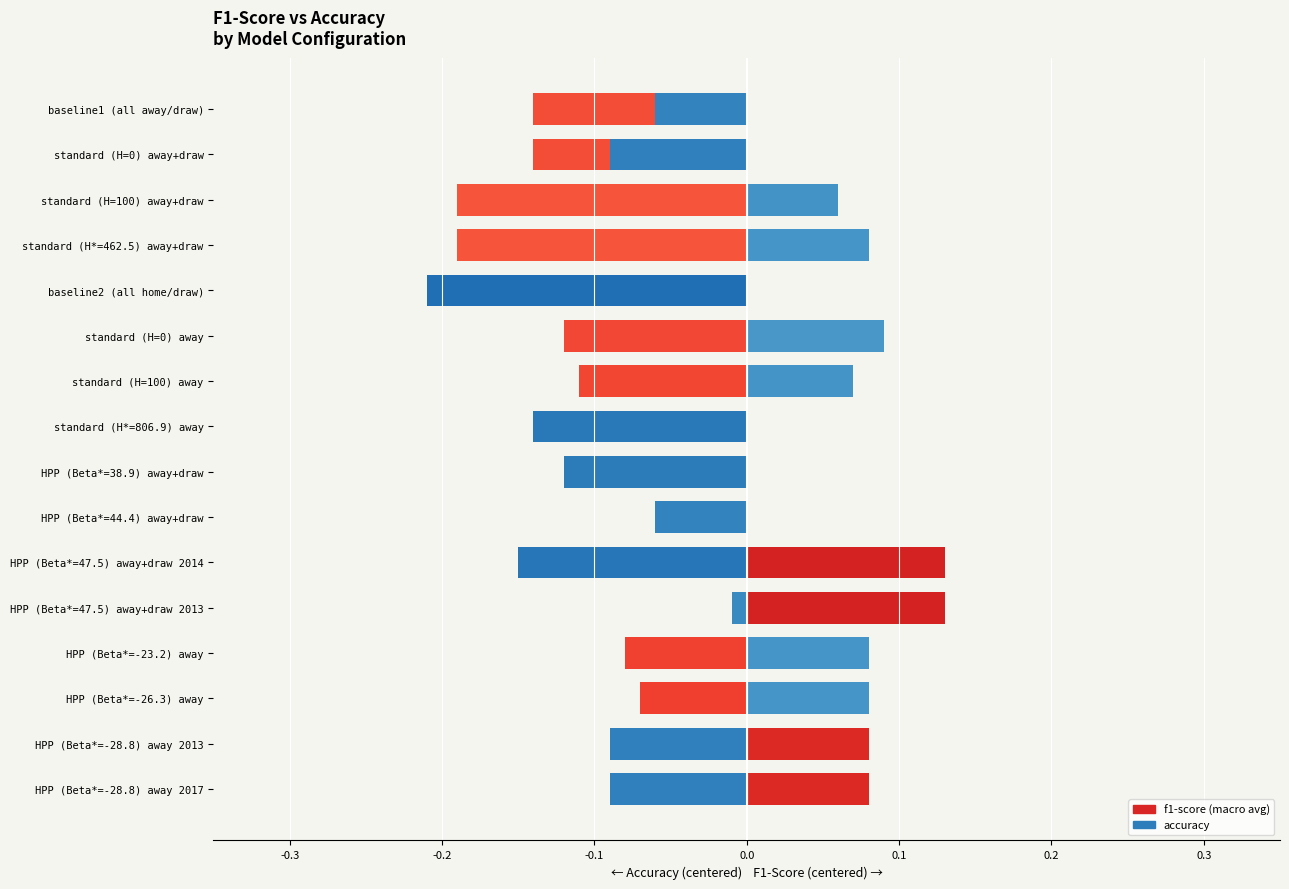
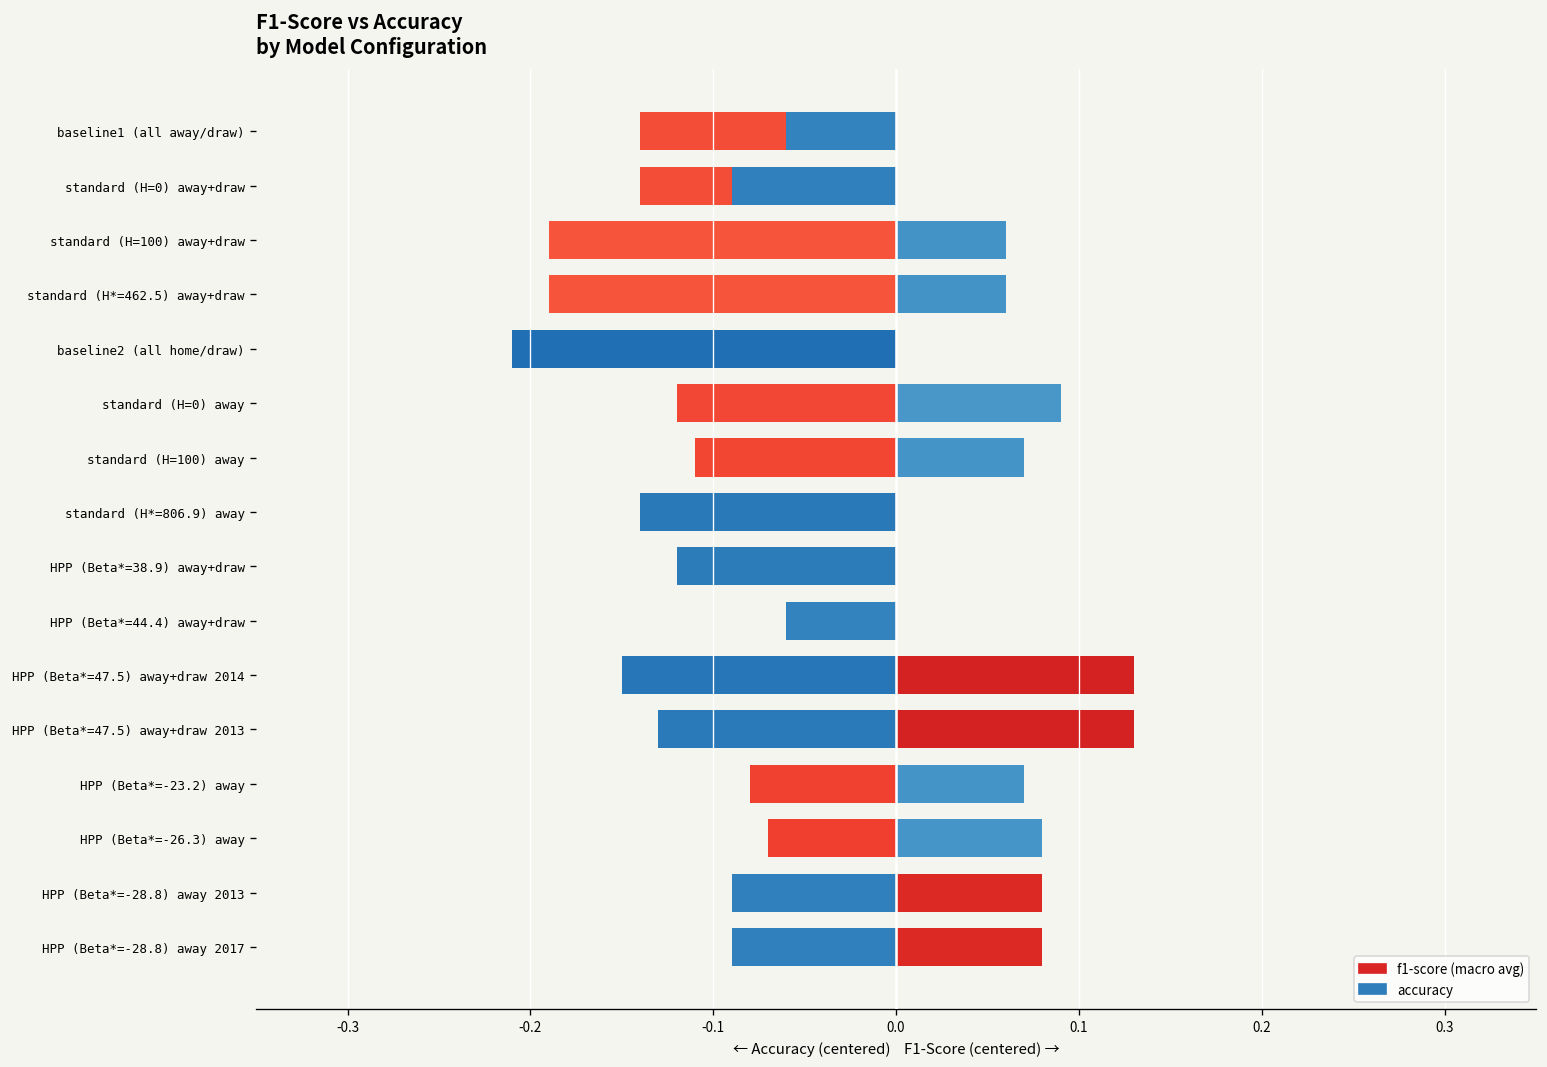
  {
    "accuracy": {
      "standard (H=100) away+draw": 0.060,
-     "standard (H*=462.5) away+draw": 0.080,
+     "standard (H*=462.5) away+draw": 0.060,
      "baseline2 (all home/draw)": -0.210,
      "standard (H=0) away": 0.090,
      "standard (H=100) away": 0.070,
      "standard (H*=806.9) away": -0.140,
      "HPP (Beta*=38.9) away+draw": -0.120,
      "HPP (Beta*=44.4) away+draw": -0.060,
      "HPP (Beta*=47.5) away+draw 2014": -0.150,
-     "HPP (Beta*=47.5) away+draw 2013": -0.010,
-     "HPP (Beta*=-23.2) away": 0.080,
+     "HPP (Beta*=47.5) away+draw 2013": -0.130,
+     "HPP (Beta*=-23.2) away": 0.070,
      "HPP (Beta*=-26.3) away": 0.080,
      "HPP (Beta*=-28.8) away 2013": -0.090,
      "HPP (Beta*=-28.8) away 2017": -0.090
    }
  }
